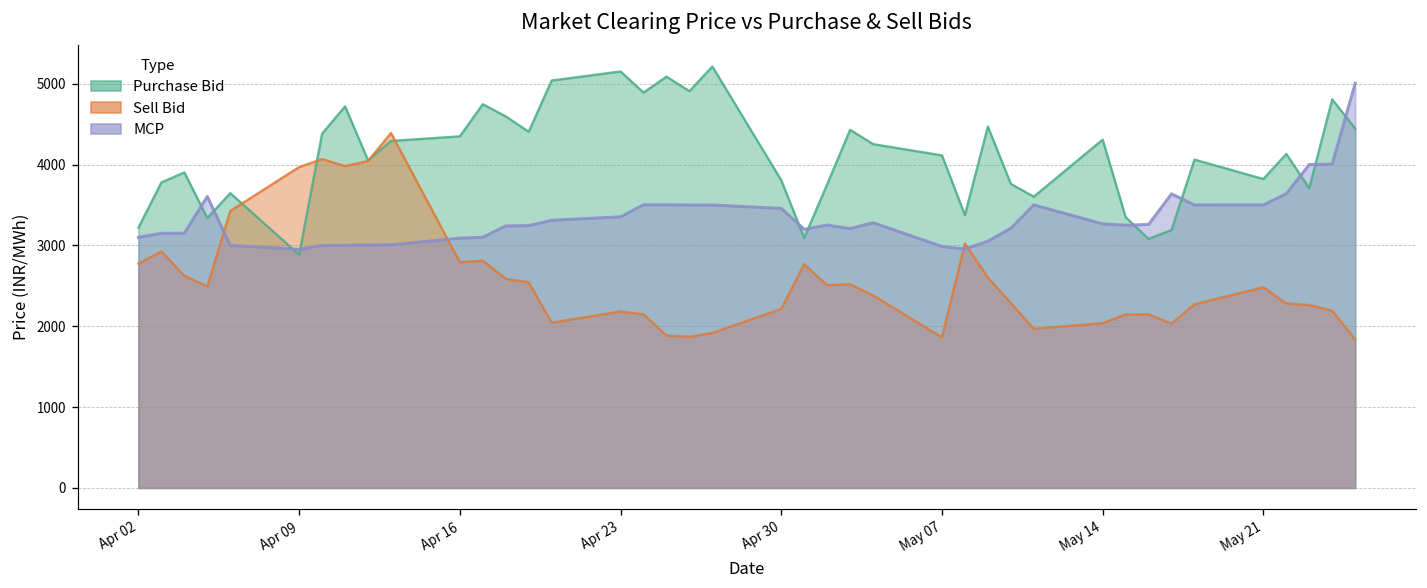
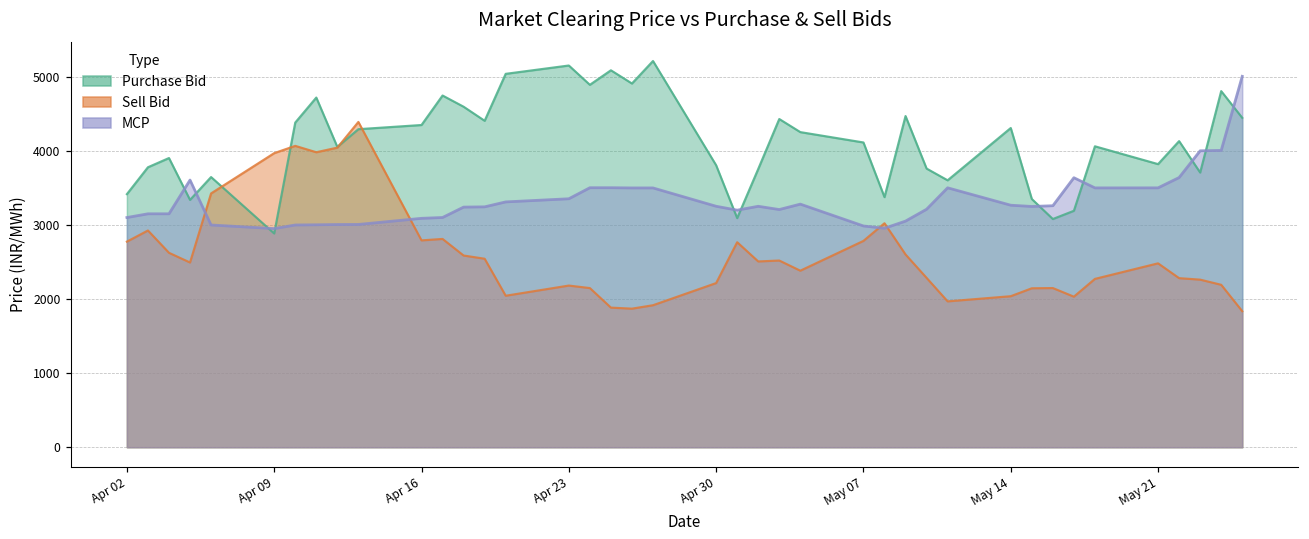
  {
    "Purchase Bid": {
-     "Apr 02": 3200,
+     "Apr 02": 3400,
      "Apr 09": 2900,
      "Apr 16": 4300,
      "Apr 23": 5200,
      "Apr 30": 3800,
      "May 07": 4100,
      "May 14": 4300,
      "May 21": 3800
    },
    "Sell Bid": {
      "Apr 02": 2800,
      "Apr 09": 4000,
      "Apr 16": 2800,
      "Apr 23": 2200,
      "Apr 30": 2200,
-     "May 07": 1900,
+     "May 07": 2800,
      "May 14": 2000,
      "May 21": 2500
    },
    "MCP": {
      "Apr 02": 3100,
      "Apr 09": 3000,
      "Apr 16": 3100,
      "Apr 23": 3400,
-     "Apr 30": 3500,
+     "Apr 30": 3300,
      "May 07": 3000,
      "May 14": 3300,
      "May 21": 3500
    }
  }
